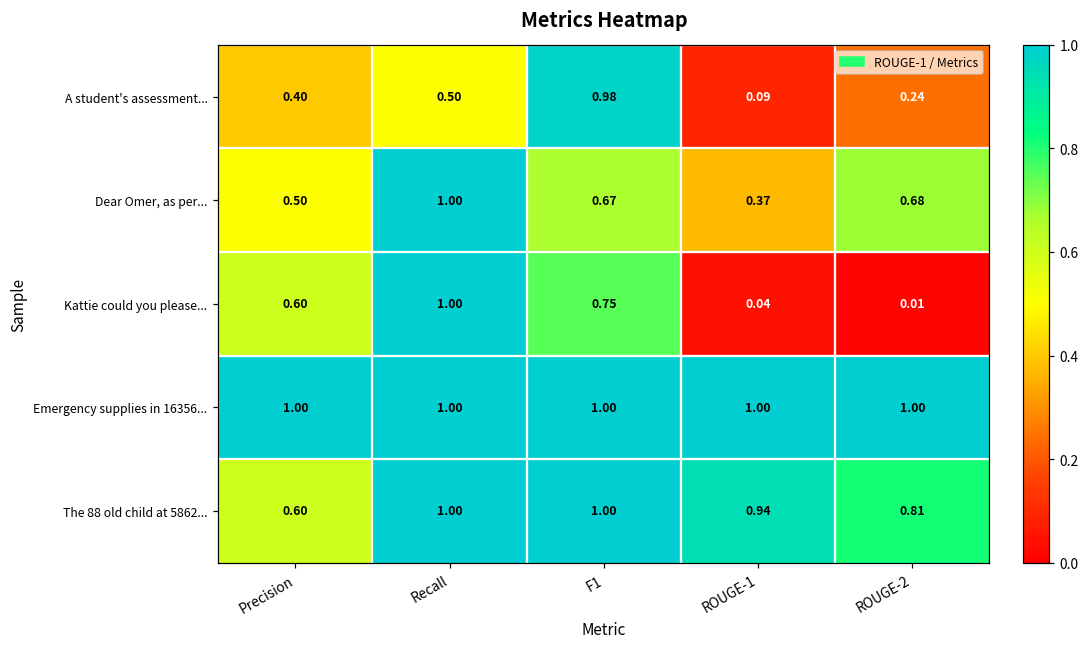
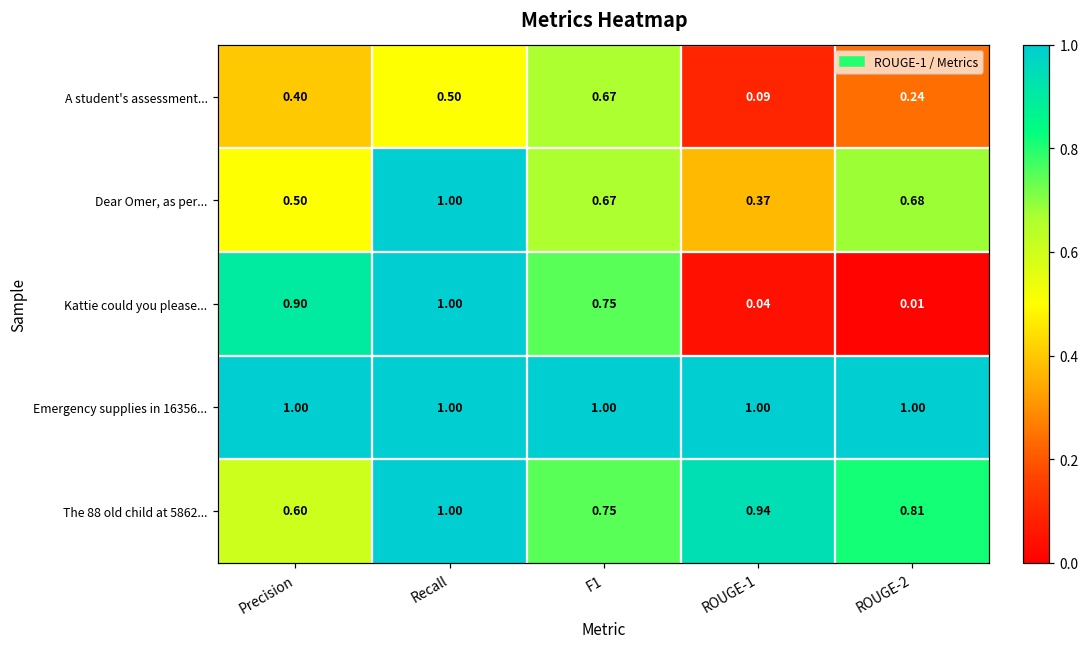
  {
    "A student's assessment...": {
      "Precision": 0.40,
      "Recall": 0.50,
-     "F1": 0.98,
+     "F1": 0.67,
      "ROUGE-1": 0.09,
      "ROUGE-2": 0.24
    },
    "Dear Omer, as per...": {
      "Precision": 0.50,
      "Recall": 1.00,
      "F1": 0.67,
      "ROUGE-1": 0.37,
      "ROUGE-2": 0.68
    },
    "Kattie could you please...": {
-     "Precision": 0.60,
+     "Precision": 0.90,
      "Recall": 1.00,
      "F1": 0.75,
      "ROUGE-1": 0.04,
      "ROUGE-2": 0.01
    },
    "Emergency supplies in 16356...": {
      "Precision": 1.00,
      "Recall": 1.00,
      "F1": 1.00,
      "ROUGE-1": 1.00,
      "ROUGE-2": 1.00
    },
    "The 88 old child at 5862...": {
      "Precision": 0.60,
      "Recall": 1.00,
-     "F1": 1.00,
+     "F1": 0.75,
      "ROUGE-1": 0.94,
      "ROUGE-2": 0.81
    }
  }
